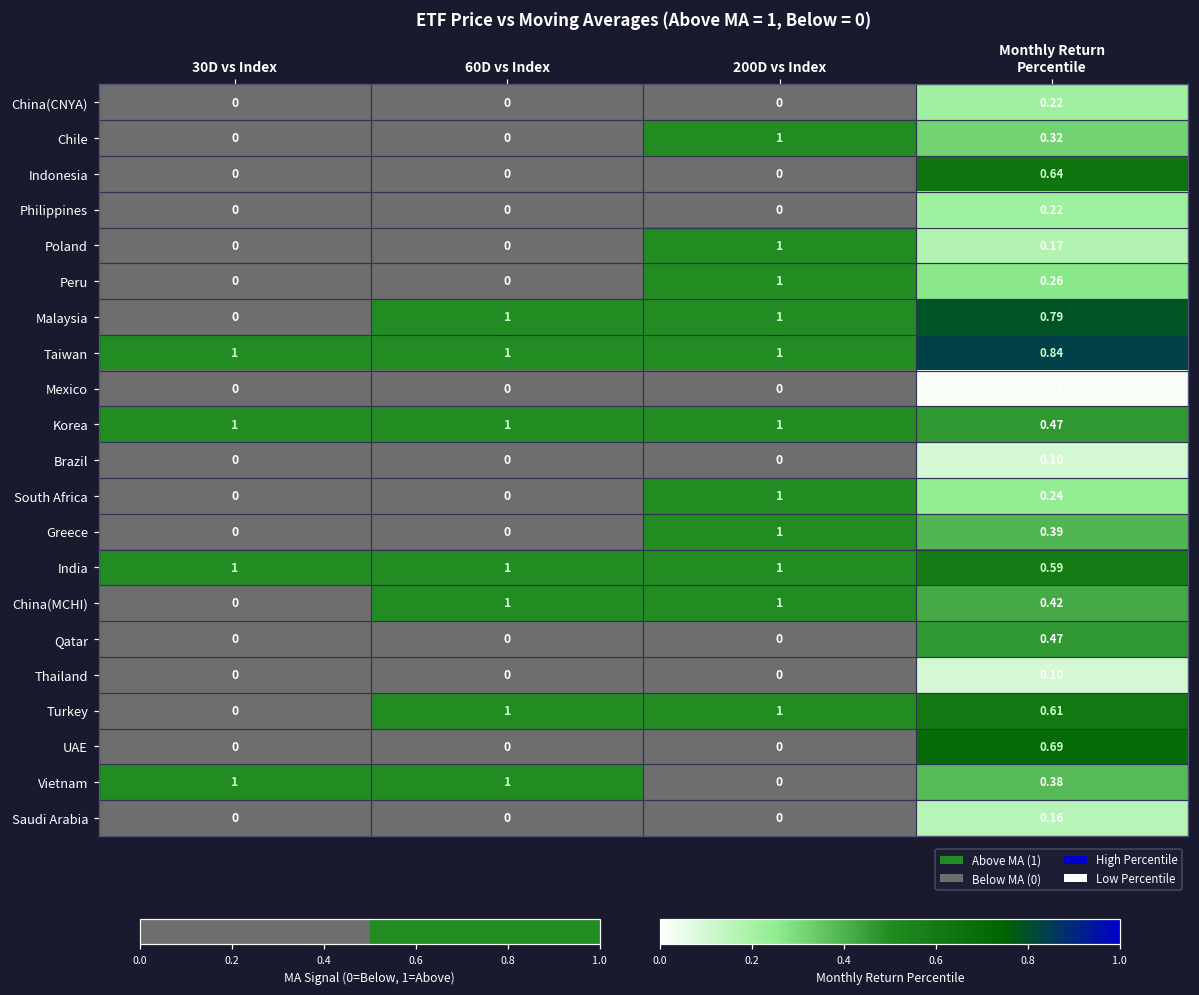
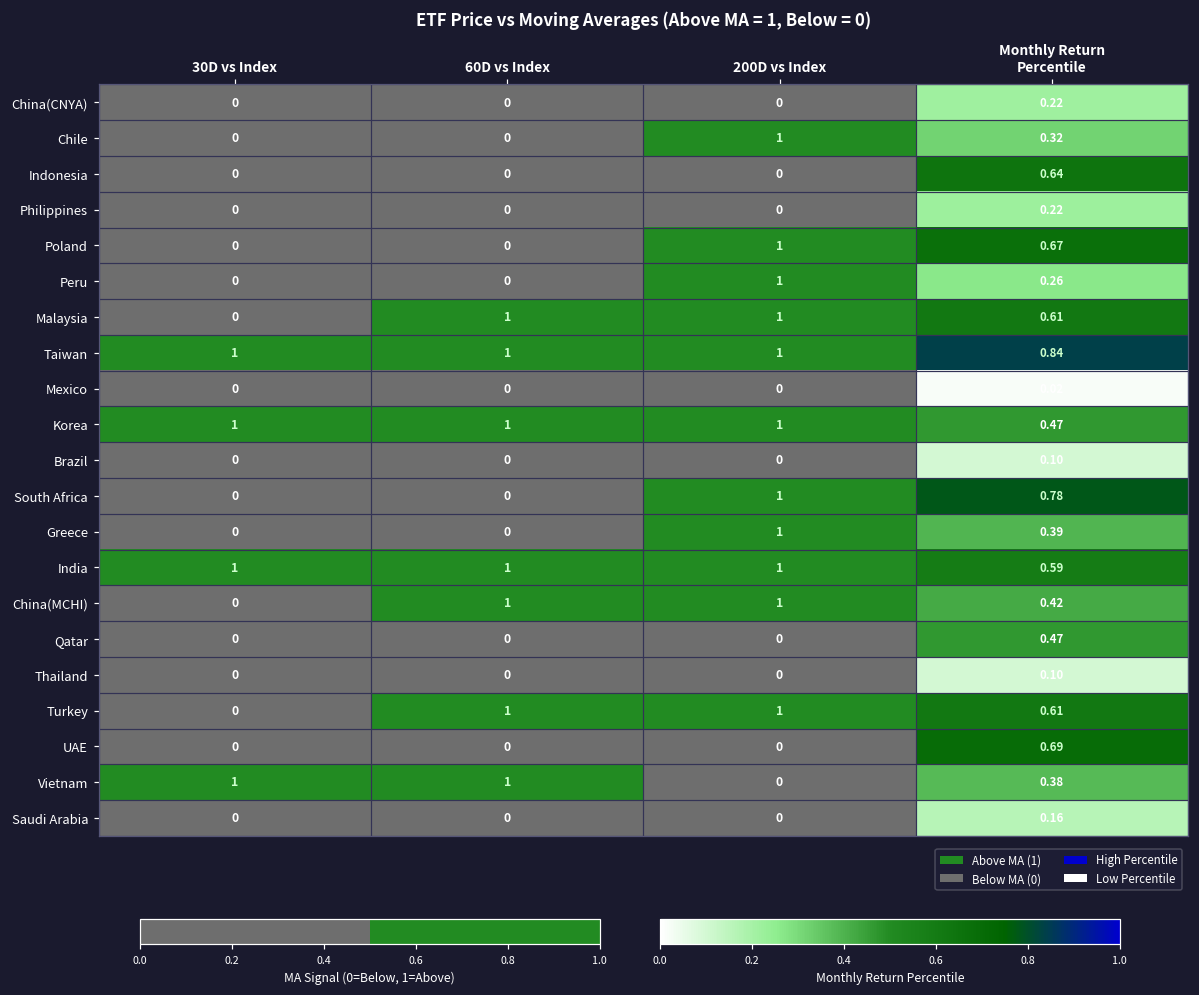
  {
    "ETF Price vs Moving Averages (Above MA = 1, Below = 0)": {
      "China(CNYA)": {
        "30D vs Index": 0,
        "60D vs Index": 0,
        "200D vs Index": 0,
        "Monthly Return Percentile": 0.22
      },
      "Chile": {
        "30D vs Index": 0,
        "60D vs Index": 0,
        "200D vs Index": 1,
        "Monthly Return Percentile": 0.32
      },
      "Indonesia": {
        "30D vs Index": 0,
        "60D vs Index": 0,
        "200D vs Index": 0,
        "Monthly Return Percentile": 0.64
      },
      "Philippines": {
        "30D vs Index": 0,
        "60D vs Index": 0,
        "200D vs Index": 0,
        "Monthly Return Percentile": 0.22
      },
      "Poland": {
        "30D vs Index": 0,
        "60D vs Index": 0,
        "200D vs Index": 1,
-       "Monthly Return Percentile": 0.17
+       "Monthly Return Percentile": 0.67
      },
      "Peru": {
        "30D vs Index": 0,
        "60D vs Index": 0,
        "200D vs Index": 1,
        "Monthly Return Percentile": 0.26
      },
      "Malaysia": {
        "30D vs Index": 0,
        "60D vs Index": 1,
        "200D vs Index": 1,
-       "Monthly Return Percentile": 0.79
+       "Monthly Return Percentile": 0.61
      },
      "Taiwan": {
        "30D vs Index": 1,
        "60D vs Index": 1,
        "200D vs Index": 1,
        "Monthly Return Percentile": 0.84
      },
      "Mexico": {
        "30D vs Index": 0,
        "60D vs Index": 0,
        "200D vs Index": 0
      },
      "Korea": {
        "30D vs Index": 1,
        "60D vs Index": 1,
        "200D vs Index": 1,
        "Monthly Return Percentile": 0.47
      },
      "Brazil": {
        "30D vs Index": 0,
        "60D vs Index": 0,
        "200D vs Index": 0
      },
      "South Africa": {
        "30D vs Index": 0,
        "60D vs Index": 0,
        "200D vs Index": 1,
-       "Monthly Return Percentile": 0.24
+       "Monthly Return Percentile": 0.78
      },
      "Greece": {
        "30D vs Index": 0,
        "60D vs Index": 0,
        "200D vs Index": 1,
        "Monthly Return Percentile": 0.39
      },
      "India": {
        "30D vs Index": 1,
        "60D vs Index": 1,
        "200D vs Index": 1,
        "Monthly Return Percentile": 0.59
      },
      "China(MCHI)": {
        "30D vs Index": 0,
        "60D vs Index": 1,
        "200D vs Index": 1,
        "Monthly Return Percentile": 0.42
      },
      "Qatar": {
        "30D vs Index": 0,
        "60D vs Index": 0,
        "200D vs Index": 0,
        "Monthly Return Percentile": 0.47
      },
      "Thailand": {
        "30D vs Index": 0,
        "60D vs Index": 0,
        "200D vs Index": 0
      },
      "Turkey": {
        "30D vs Index": 0,
        "60D vs Index": 1,
        "200D vs Index": 1,
        "Monthly Return Percentile": 0.61
      },
      "UAE": {
        "30D vs Index": 0,
        "60D vs Index": 0,
        "200D vs Index": 0,
        "Monthly Return Percentile": 0.69
      },
      "Vietnam": {
        "30D vs Index": 1,
        "60D vs Index": 1,
        "200D vs Index": 0,
        "Monthly Return Percentile": 0.38
      },
      "Saudi Arabia": {
        "30D vs Index": 0,
        "60D vs Index": 0,
        "200D vs Index": 0,
        "Monthly Return Percentile": 0.16
      }
    }
  }
